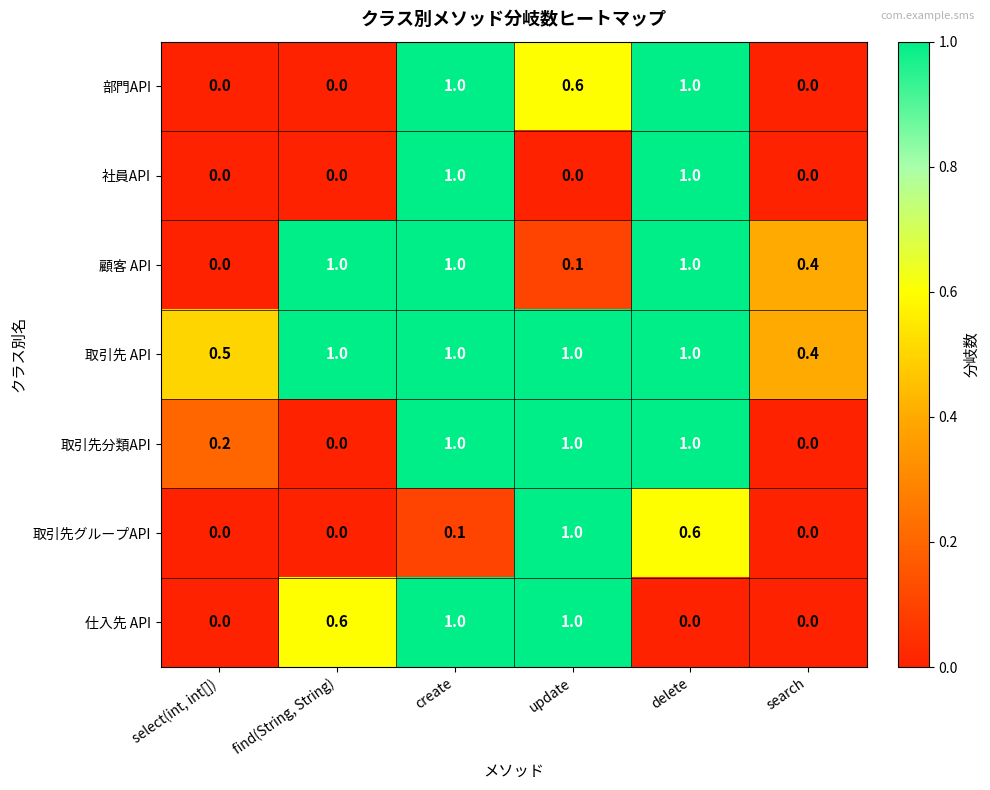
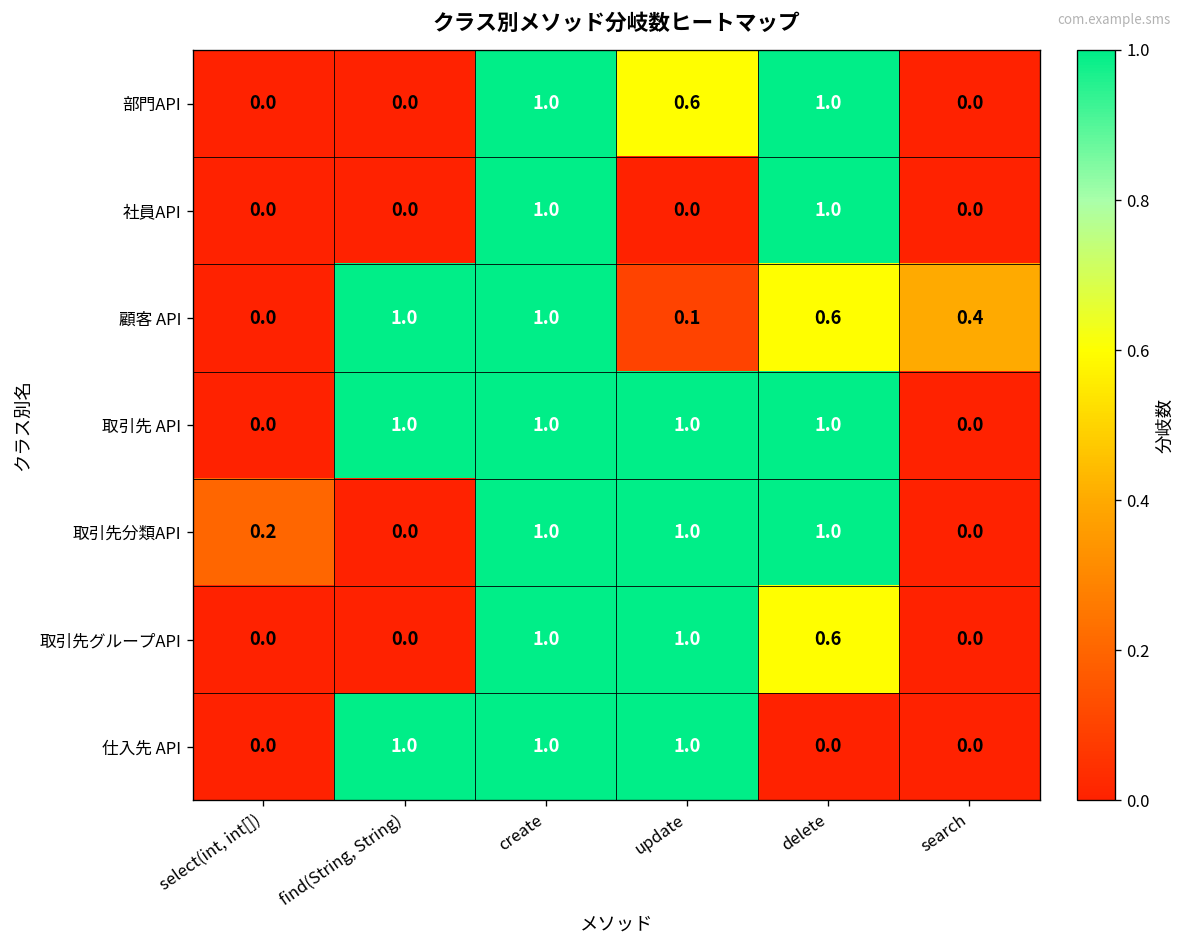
  {
    "部門API": {
      "select(int, int[])": 0.0,
      "find(String, String)": 0.0,
      "create": 1.0,
      "update": 0.6,
      "delete": 1.0,
      "search": 0.0
    },
    "社員API": {
      "select(int, int[])": 0.0,
      "find(String, String)": 0.0,
      "create": 1.0,
      "update": 0.0,
      "delete": 1.0,
      "search": 0.0
    },
    "顧客 API": {
      "select(int, int[])": 0.0,
      "find(String, String)": 1.0,
      "create": 1.0,
      "update": 0.1,
-     "delete": 1.0,
+     "delete": 0.6,
      "search": 0.4
    },
    "取引先 API": {
-     "select(int, int[])": 0.5,
+     "select(int, int[])": 0.0,
      "find(String, String)": 1.0,
      "create": 1.0,
      "update": 1.0,
      "delete": 1.0,
-     "search": 0.4
+     "search": 0.0
    },
    "取引先分類API": {
      "select(int, int[])": 0.2,
      "find(String, String)": 0.0,
      "create": 1.0,
      "update": 1.0,
      "delete": 1.0,
      "search": 0.0
    },
    "取引先グループAPI": {
      "select(int, int[])": 0.0,
      "find(String, String)": 0.0,
-     "create": 0.1,
+     "create": 1.0,
      "update": 1.0,
      "delete": 0.6,
      "search": 0.0
    },
    "仕入先 API": {
      "select(int, int[])": 0.0,
-     "find(String, String)": 0.6,
+     "find(String, String)": 1.0,
      "create": 1.0,
      "update": 1.0,
      "delete": 0.0,
      "search": 0.0
    }
  }
